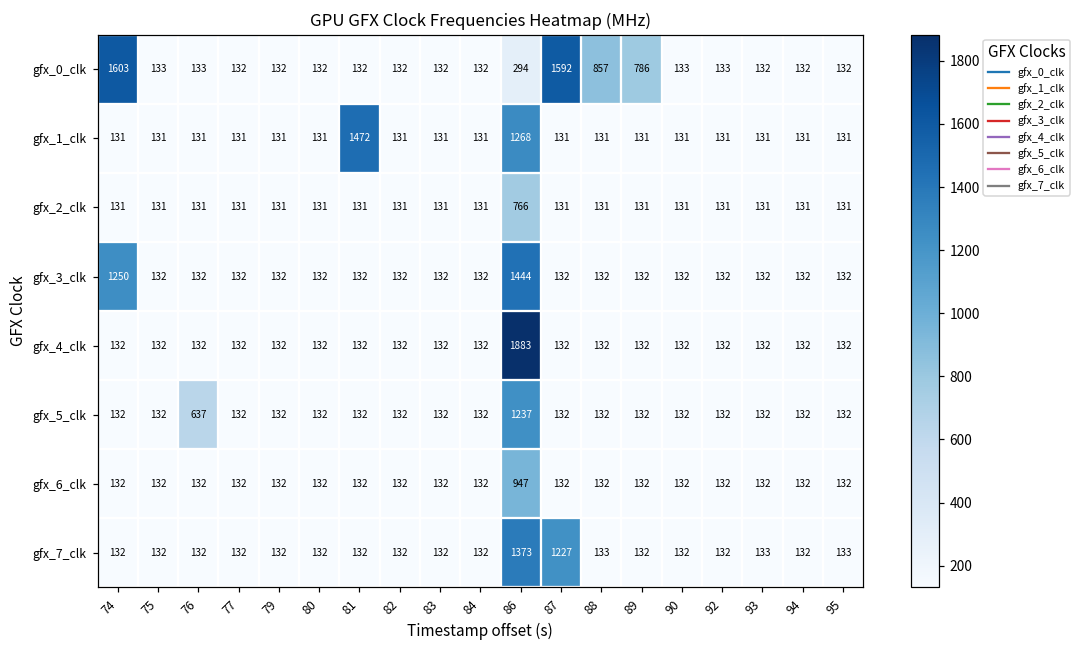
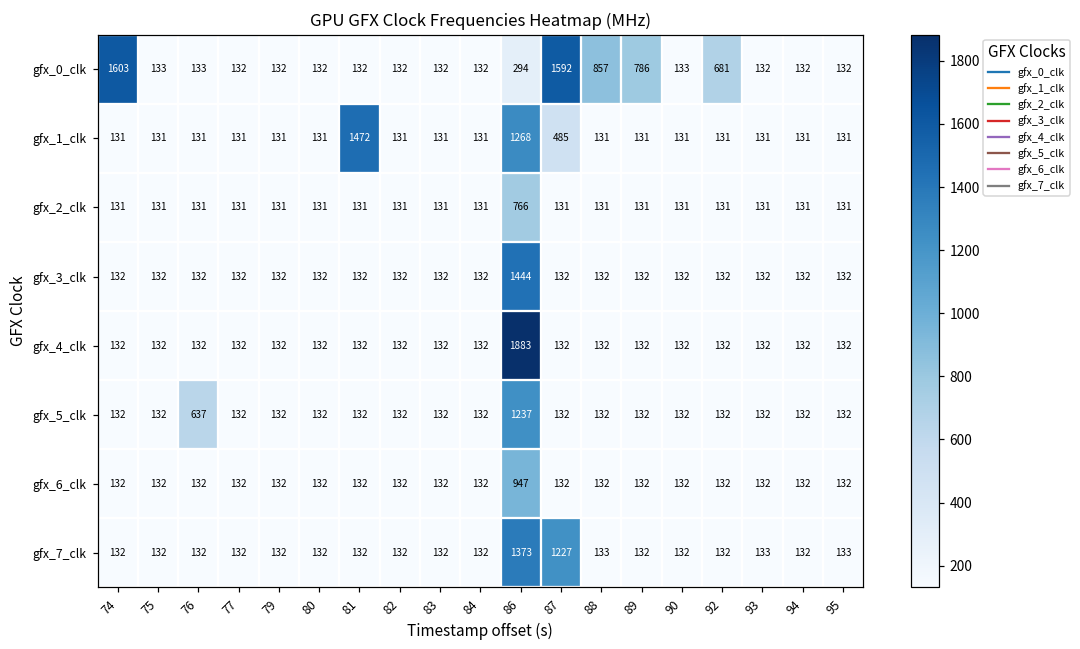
  {
    "gfx_0_clk": {
      "74": 1603,
      "75": 133,
      "76": 133,
      "77": 132,
      "79": 132,
      "80": 132,
      "81": 132,
      "82": 132,
      "83": 132,
      "84": 132,
      "86": 294,
      "87": 1592,
      "88": 857,
      "89": 786,
      "90": 133,
-     "92": 133,
+     "92": 681,
      "93": 132,
      "94": 132,
      "95": 132
    },
    "gfx_1_clk": {
      "74": 131,
      "75": 131,
      "76": 131,
      "77": 131,
      "79": 131,
      "80": 131,
      "81": 1472,
      "82": 131,
      "83": 131,
      "84": 131,
      "86": 1268,
-     "87": 131,
+     "87": 485,
      "88": 131,
      "89": 131,
      "90": 131,
      "92": 131,
      "93": 131,
      "94": 131,
      "95": 131
    },
    "gfx_2_clk": {
      "74": 131,
      "75": 131,
      "76": 131,
      "77": 131,
      "79": 131,
      "80": 131,
      "81": 131,
      "82": 131,
      "83": 131,
      "84": 131,
      "86": 766,
      "87": 131,
      "88": 131,
      "89": 131,
      "90": 131,
      "92": 131,
      "93": 131,
      "94": 131,
      "95": 131
    },
    "gfx_3_clk": {
-     "74": 1250,
+     "74": 132,
      "75": 132,
      "76": 132,
      "77": 132,
      "79": 132,
      "80": 132,
      "81": 132,
      "82": 132,
      "83": 132,
      "84": 132,
      "86": 1444,
      "87": 132,
      "88": 132,
      "89": 132,
      "90": 132,
      "92": 132,
      "93": 132,
      "94": 132,
      "95": 132
    },
    "gfx_4_clk": {
      "74": 132,
      "75": 132,
      "76": 132,
      "77": 132,
      "79": 132,
      "80": 132,
      "81": 132,
      "82": 132,
      "83": 132,
      "84": 132,
      "86": 1883,
      "87": 132,
      "88": 132,
      "89": 132,
      "90": 132,
      "92": 132,
      "93": 132,
      "94": 132,
      "95": 132
    },
    "gfx_5_clk": {
      "74": 132,
      "75": 132,
      "76": 637,
      "77": 132,
      "79": 132,
      "80": 132,
      "81": 132,
      "82": 132,
      "83": 132,
      "84": 132,
      "86": 1237,
      "87": 132,
      "88": 132,
      "89": 132,
      "90": 132,
      "92": 132,
      "93": 132,
      "94": 132,
      "95": 132
    },
    "gfx_6_clk": {
      "74": 132,
      "75": 132,
      "76": 132,
      "77": 132,
      "79": 132,
      "80": 132,
      "81": 132,
      "82": 132,
      "83": 132,
      "84": 132,
      "86": 947,
      "87": 132,
      "88": 132,
      "89": 132,
      "90": 132,
      "92": 132,
      "93": 132,
      "94": 132,
      "95": 132
    },
    "gfx_7_clk": {
      "74": 132,
      "75": 132,
      "76": 132,
      "77": 132,
      "79": 132,
      "80": 132,
      "81": 132,
      "82": 132,
      "83": 132,
      "84": 132,
      "86": 1373,
      "87": 1227,
      "88": 133,
      "89": 132,
      "90": 132,
      "92": 132,
      "93": 133,
      "94": 132,
      "95": 133
    }
  }
